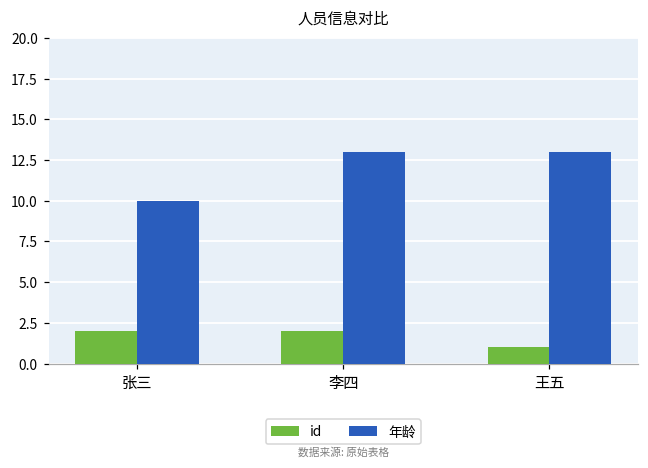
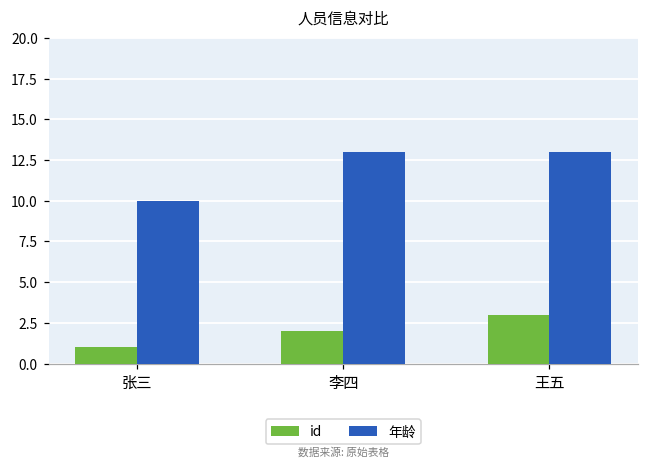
  {
    "id": {
-     "张三": 2,
+     "张三": 1,
      "李四": 2,
-     "王五": 1
+     "王五": 3
    },
    "年龄": {
      "张三": 10,
      "李四": 13,
      "王五": 13
    }
  }
